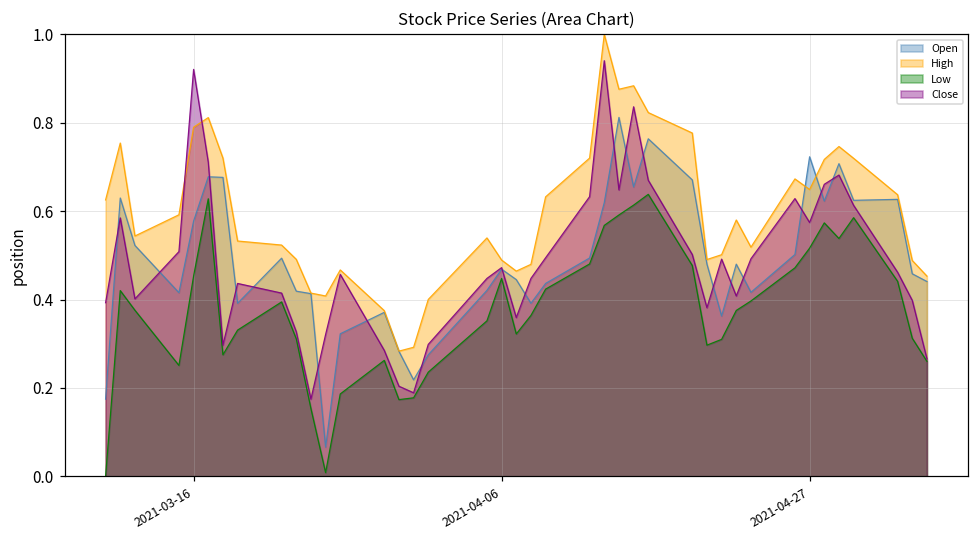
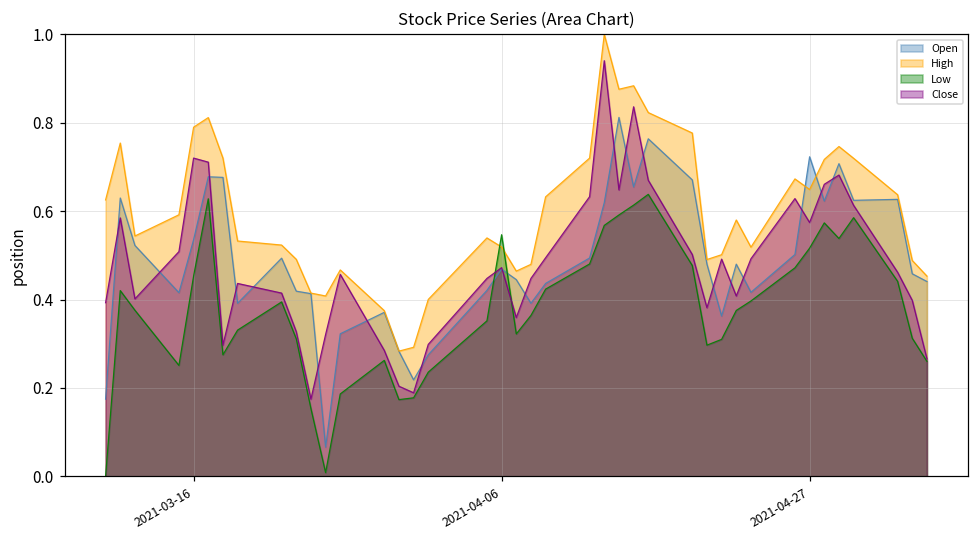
  {
    "Open": {
-     "2021-03-16": 0.58,
+     "2021-03-16": 0.54,
      "2021-04-27": 0.72
    },
    "High": {
      "2021-03-16": 0.79,
-     "2021-04-06": 0.49,
+     "2021-04-06": 0.52,
      "2021-04-27": 0.65
    },
    "Low": {
      "2021-03-16": 0.45,
-     "2021-04-06": 0.45,
+     "2021-04-06": 0.55,
      "2021-04-27": 0.52
    },
    "Close": {
-     "2021-03-16": 0.92,
+     "2021-03-16": 0.72,
      "2021-04-27": 0.57
    }
  }
